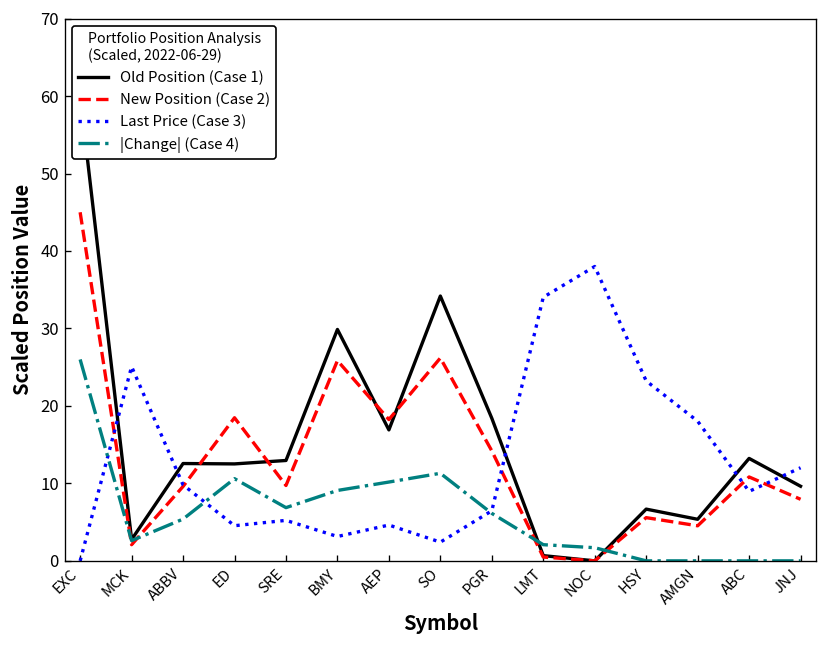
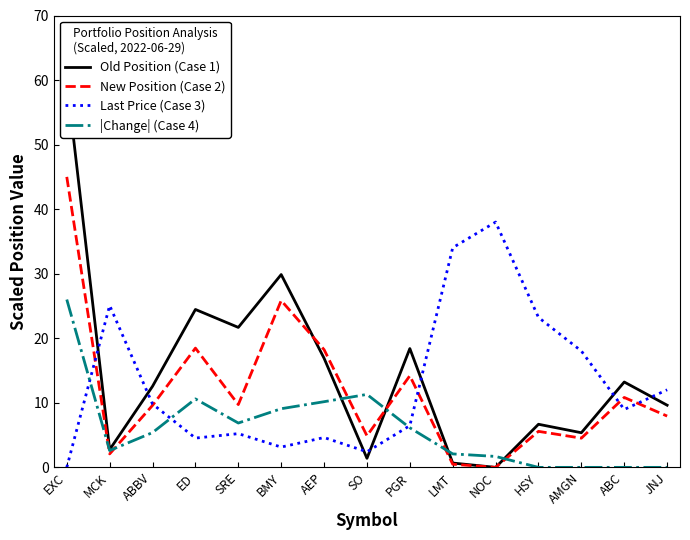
  {
    "Old Position (Case 1)": {
      "ABBV": 13,
-     "ED": 13,
-     "SRE": 13,
+     "ED": 24,
+     "SRE": 22,
      "BMY": 30,
      "AEP": 17,
-     "SO": 34,
+     "SO": 1,
      "PGR": 18,
      "HSY": 7,
      "AMGN": 5,
      "ABC": 13,
      "JNJ": 10
    },
    "New Position (Case 2)": {
      "EXC": 45,
      "MCK": 2,
      "ED": 18,
      "SRE": 10,
      "BMY": 26,
      "AEP": 18,
-     "SO": 26,
+     "SO": 5,
      "PGR": 14,
      "HSY": 6,
      "AMGN": 5,
      "ABC": 11,
      "JNJ": 8
    },
    "Last Price (Case 3)": {
      "EXC": 0,
      "MCK": 25,
      "ED": 5,
      "SRE": 5,
      "BMY": 3,
      "AEP": 5,
      "SO": 2,
      "LMT": 34,
      "NOC": 38,
      "HSY": 23,
      "AMGN": 18,
      "ABC": 9,
      "JNJ": 12
    },
    "|Change| (Case 4)": {
      "EXC": 26,
      "ABBV": 5,
      "ED": 11,
      "SRE": 7,
      "BMY": 9,
      "AEP": 10,
      "SO": 11,
      "LMT": 2,
      "NOC": 2,
      "HSY": 0,
      "AMGN": 0,
      "ABC": 0,
      "JNJ": 0
    }
  }
